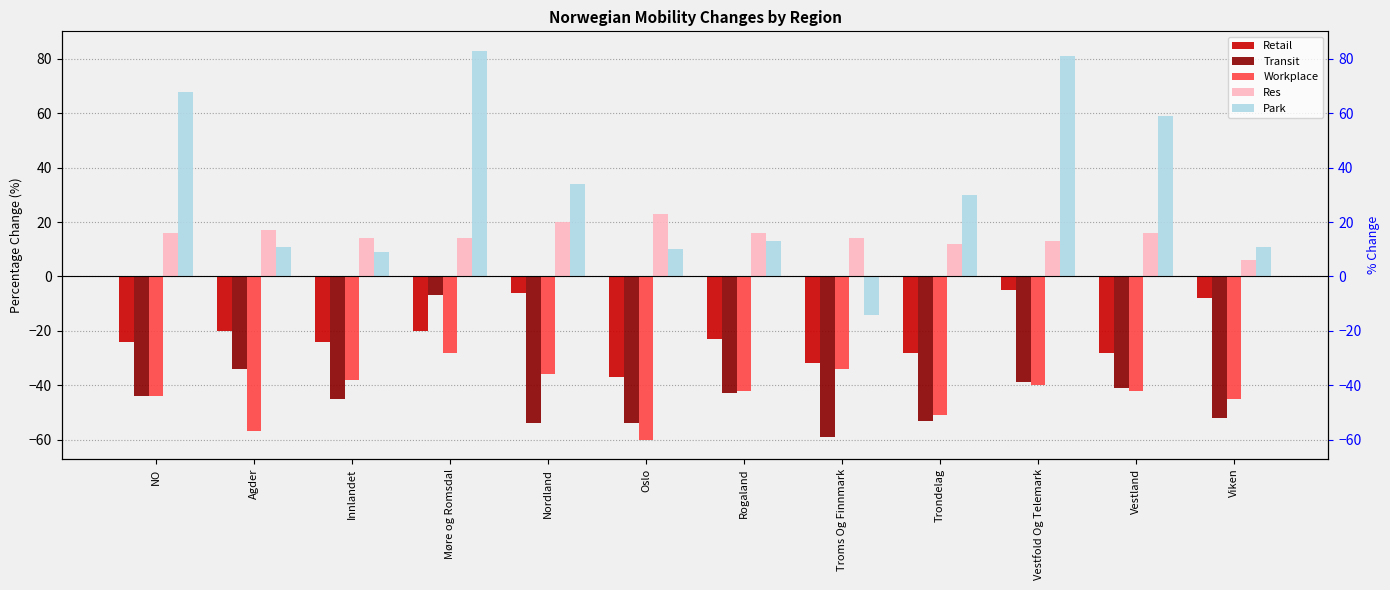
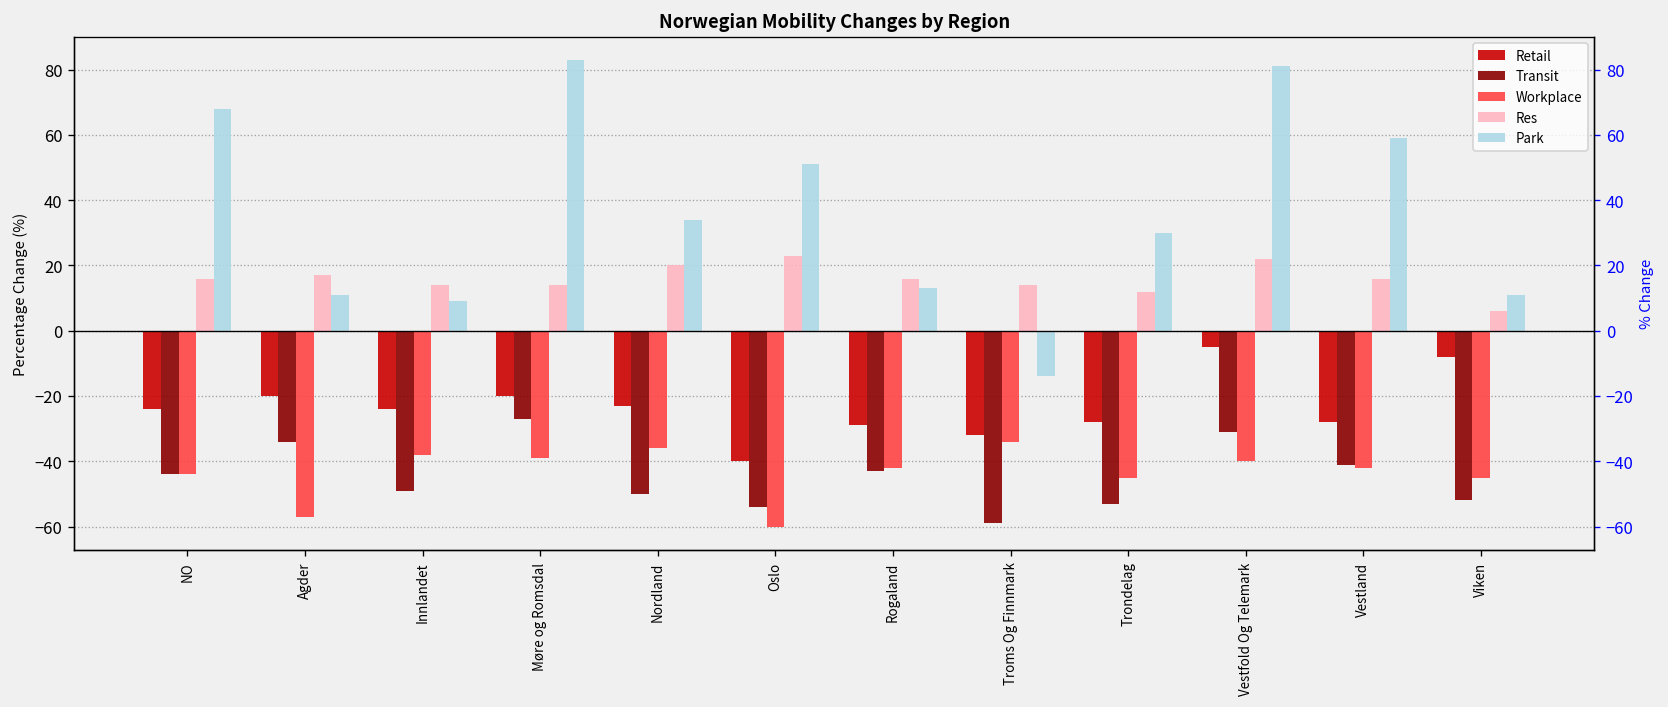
  {
    "Retail": {
      "NO": -24,
      "Agder": -20,
      "Innlandet": -24,
      "Møre og Romsdal": -20,
-     "Nordland": -6,
-     "Oslo": -37,
-     "Rogaland": -23,
+     "Nordland": -23,
+     "Oslo": -40,
+     "Rogaland": -29,
      "Troms Og Finnmark": -32,
      "Trondelag": -28,
      "Vestfold Og Telemark": -5,
      "Vestland": -28,
      "Viken": -8
    },
    "Transit": {
      "NO": -44,
      "Agder": -34,
-     "Innlandet": -45,
-     "Møre og Romsdal": -7,
-     "Nordland": -54,
+     "Innlandet": -49,
+     "Møre og Romsdal": -27,
+     "Nordland": -50,
      "Oslo": -54,
      "Rogaland": -43,
      "Troms Og Finnmark": -59,
      "Trondelag": -53,
-     "Vestfold Og Telemark": -39,
+     "Vestfold Og Telemark": -31,
      "Vestland": -41,
      "Viken": -52
    },
    "Workplace": {
      "NO": -44,
      "Agder": -57,
      "Innlandet": -38,
-     "Møre og Romsdal": -28,
+     "Møre og Romsdal": -39,
      "Nordland": -36,
      "Oslo": -60,
      "Rogaland": -42,
      "Troms Og Finnmark": -34,
-     "Trondelag": -51,
+     "Trondelag": -45,
      "Vestfold Og Telemark": -40,
      "Vestland": -42,
      "Viken": -45
    },
    "Res": {
      "NO": 16,
      "Agder": 17,
      "Innlandet": 14,
      "Møre og Romsdal": 14,
      "Nordland": 20,
      "Oslo": 23,
      "Rogaland": 16,
      "Troms Og Finnmark": 14,
      "Trondelag": 12,
-     "Vestfold Og Telemark": 13,
+     "Vestfold Og Telemark": 22,
      "Vestland": 16,
      "Viken": 6
    },
    "Park": {
      "NO": 68,
      "Agder": 11,
      "Innlandet": 9,
      "Møre og Romsdal": 83,
      "Nordland": 34,
-     "Oslo": 10,
+     "Oslo": 51,
      "Rogaland": 13,
      "Troms Og Finnmark": -14,
      "Trondelag": 30,
      "Vestfold Og Telemark": 81,
      "Vestland": 59,
      "Viken": 11
    }
  }
